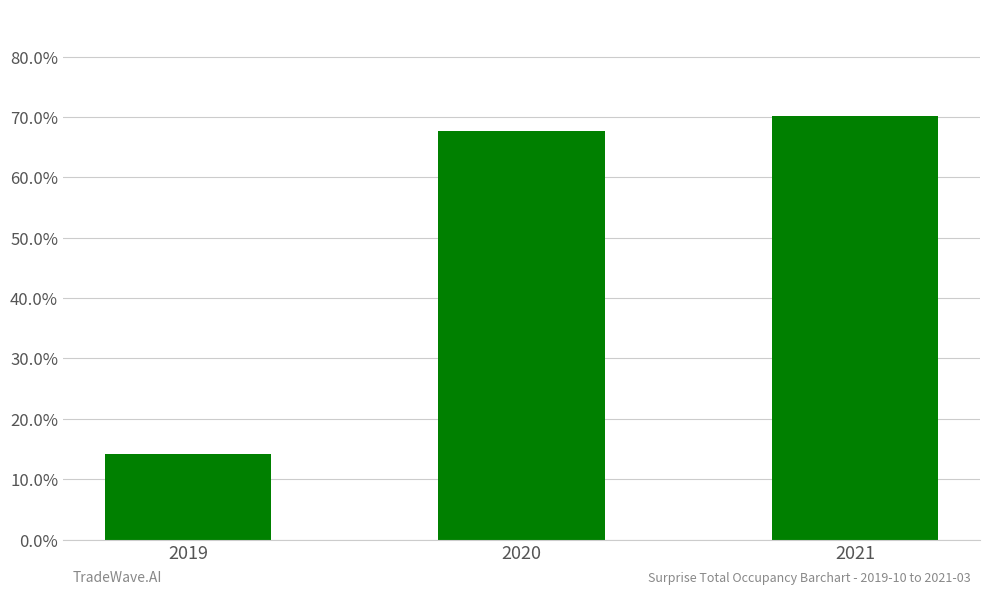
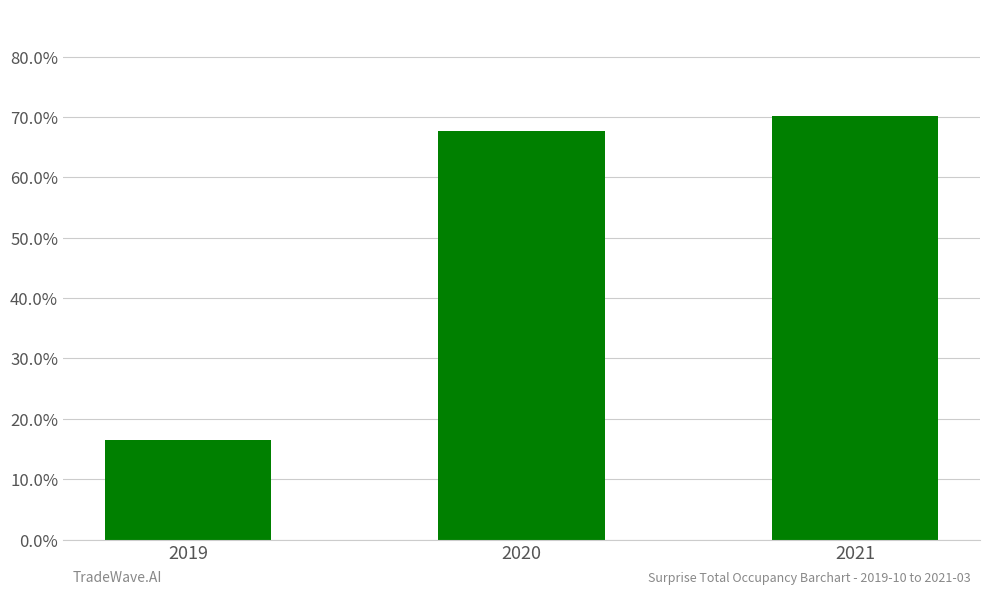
  {
-   "2019": "14%",
+   "2019": "17%",
    "2020": "68%",
    "2021": "70%"
  }
